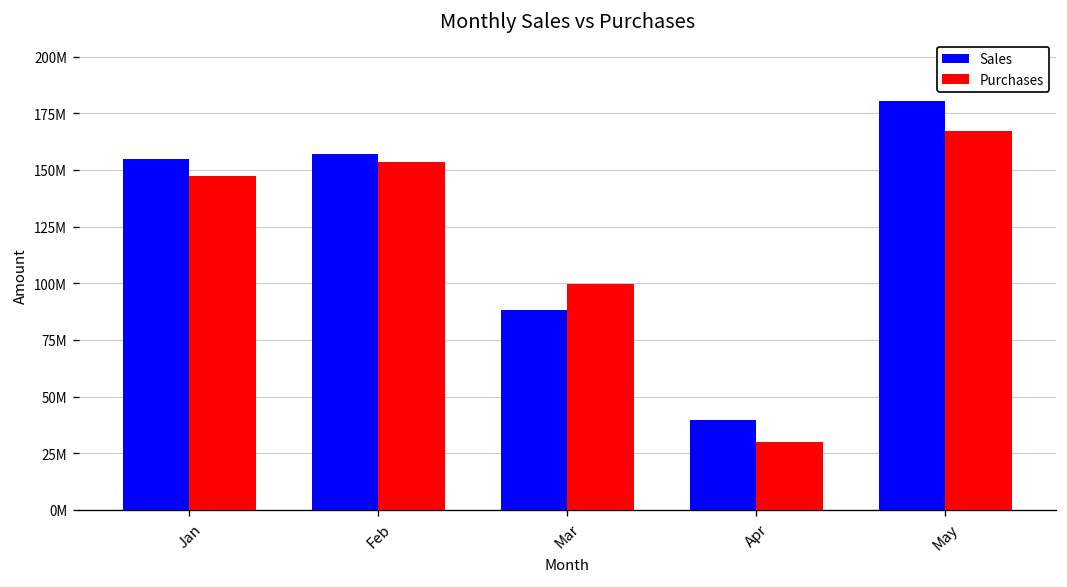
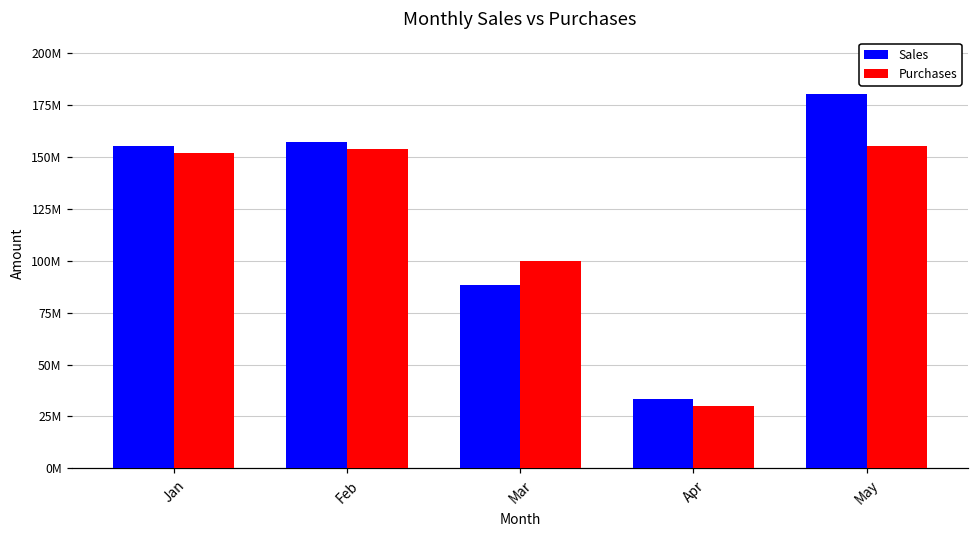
  {
    "Sales": {
      "Jan": 155000000,
      "Feb": 157000000,
      "Mar": 88000000,
-     "Apr": 40000000,
+     "Apr": 34000000,
      "May": 180000000
    },
    "Purchases": {
-     "Jan": 148000000,
+     "Jan": 152000000,
      "Feb": 154000000,
      "Mar": 100000000,
      "Apr": 30000000,
-     "May": 167000000
+     "May": 155000000
    }
  }
